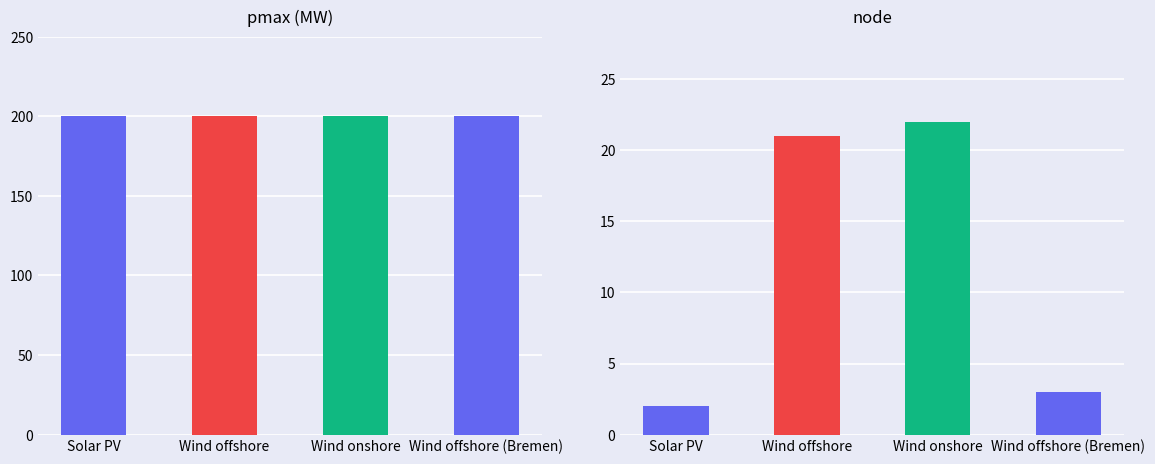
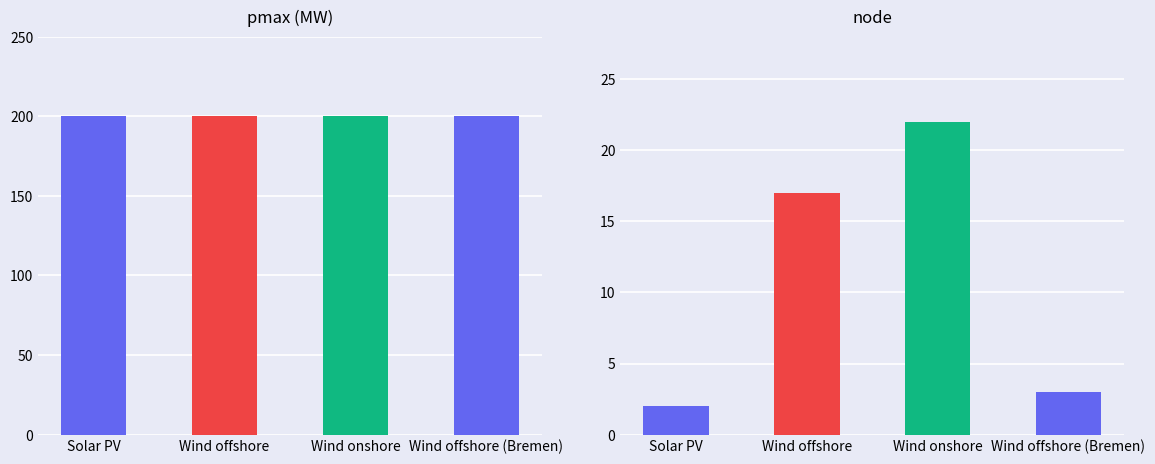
  {
    "pmax (MW)": {
      "Solar PV": 200,
      "Wind offshore": 200,
      "Wind onshore": 200,
      "Wind offshore (Bremen)": 200
    },
    "node": {
      "Solar PV": 2,
-     "Wind offshore": 21,
+     "Wind offshore": 17,
      "Wind onshore": 22,
      "Wind offshore (Bremen)": 3
    }
  }
